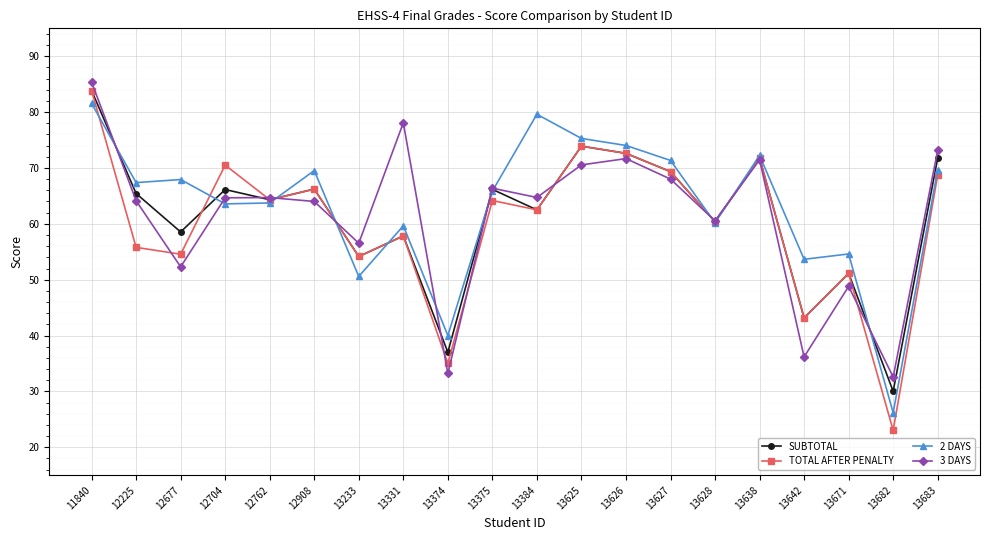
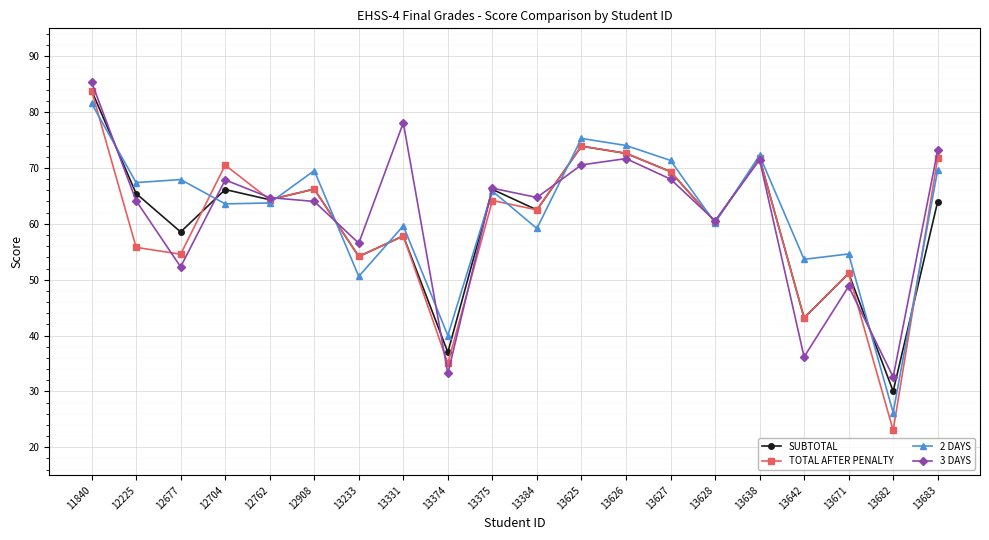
  {
    "SUBTOTAL": {
      "12225": 65,
      "12677": 59,
      "12704": 66,
      "13374": 37,
      "13682": 30,
-     "13683": 72
+     "13683": 64
    },
    "TOTAL AFTER PENALTY": {
      "12225": 56,
      "12677": 55,
      "12704": 71,
      "13374": 35,
      "13375": 64,
      "13682": 23,
-     "13683": 69
+     "13683": 72
    },
    "2 DAYS": {
      "11840": 82,
      "12225": 67,
      "12677": 68,
      "12704": 64,
      "12762": 64,
      "12908": 70,
      "13233": 51,
      "13331": 60,
      "13374": 40,
-     "13384": 80,
+     "13384": 59,
      "13625": 75,
      "13626": 74,
      "13627": 71,
      "13638": 72,
      "13642": 54,
      "13671": 55,
      "13682": 26,
      "13683": 70
    },
    "3 DAYS": {
      "11840": 85,
      "12225": 64,
      "12677": 52,
-     "12704": 65,
+     "12704": 68,
      "12908": 64,
      "13233": 57,
      "13331": 78,
      "13374": 33,
      "13384": 65,
      "13625": 71,
      "13626": 72,
      "13627": 68,
      "13642": 36,
      "13671": 49,
      "13682": 33,
      "13683": 73
    }
  }
